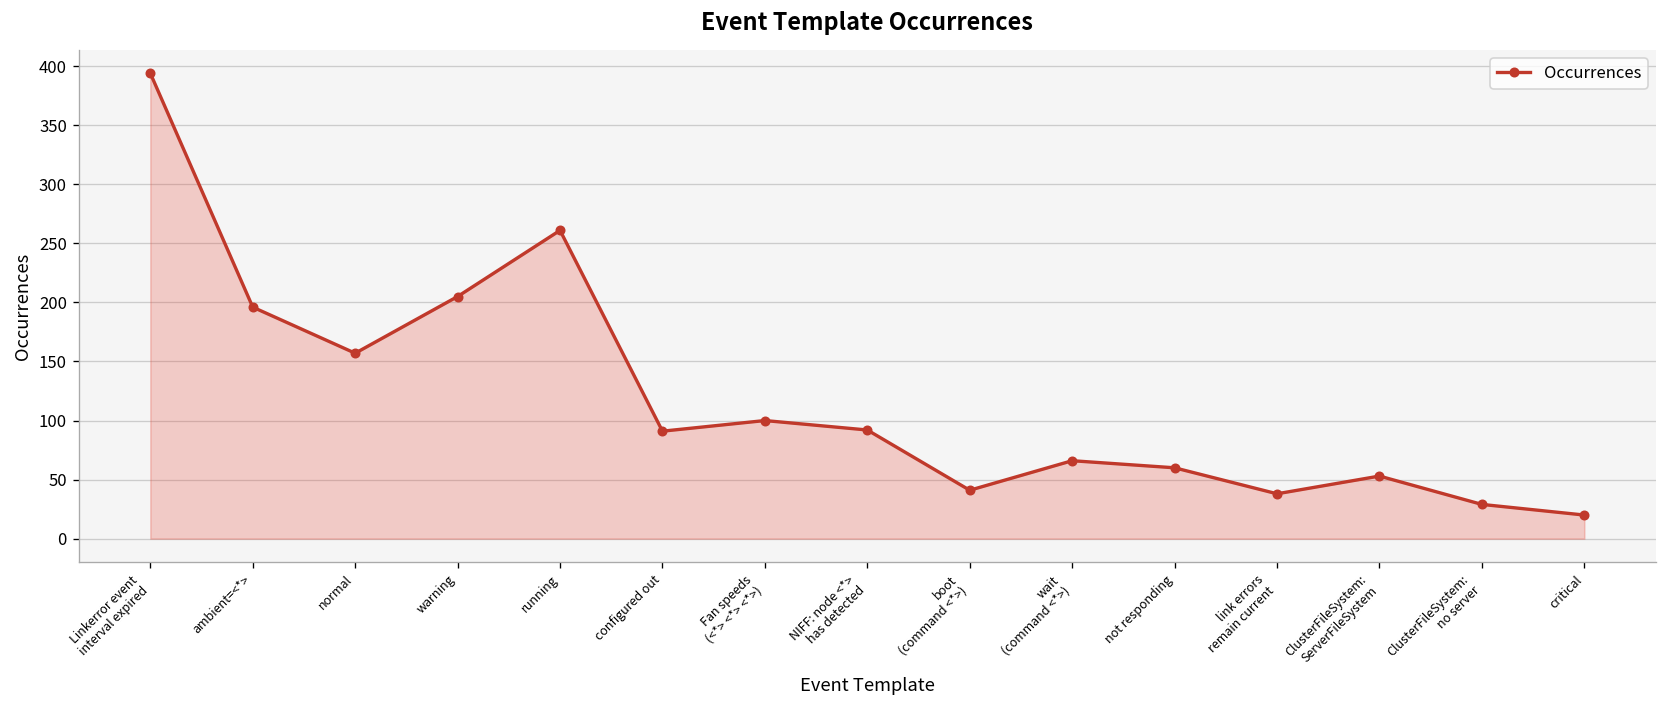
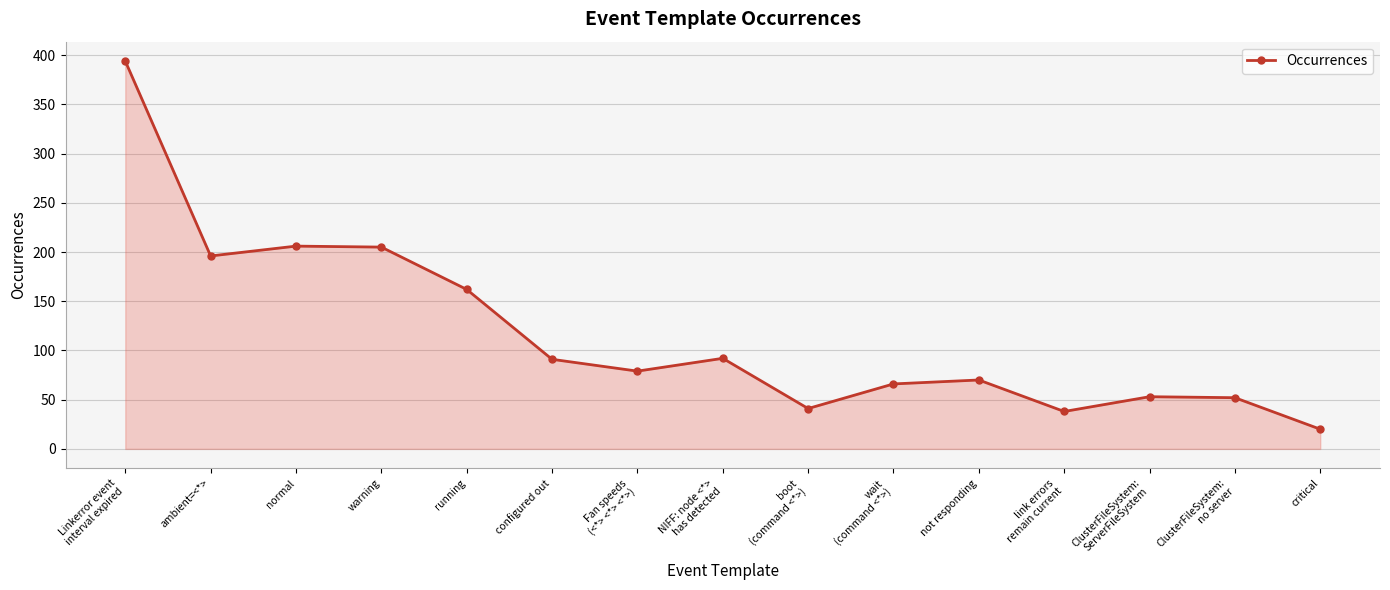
  {
    "Linkerror event interval expired": 390,
    "ambient=<*>": 200,
-   "normal": 160,
+   "normal": 210,
    "warning": 210,
-   "running": 260,
+   "running": 160,
    "configured out": 90,
-   "Fan speeds (<*> <*> <*>)": 100,
+   "Fan speeds (<*> <*> <*>)": 80,
    "NIFF: node <*> has detected": 90,
    "boot (command <*>)": 40,
    "wait (command <*>)": 70,
-   "not responding": 60,
+   "not responding": 70,
    "link errors remain current": 40,
    "ClusterFileSystem: ServerFileSystem": 50,
-   "ClusterFileSystem: no server": 30,
+   "ClusterFileSystem: no server": 50,
    "critical": 20
  }
